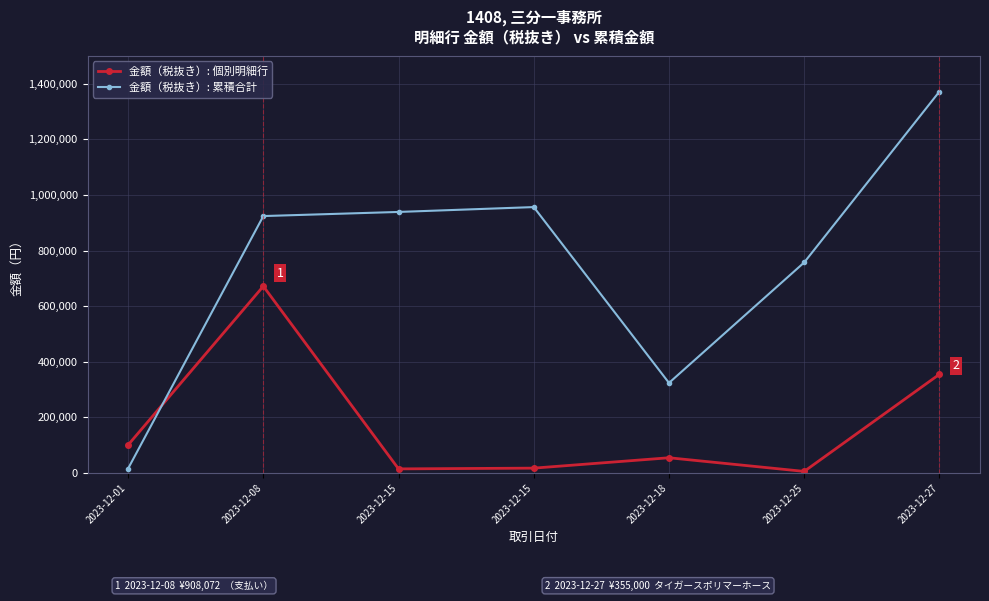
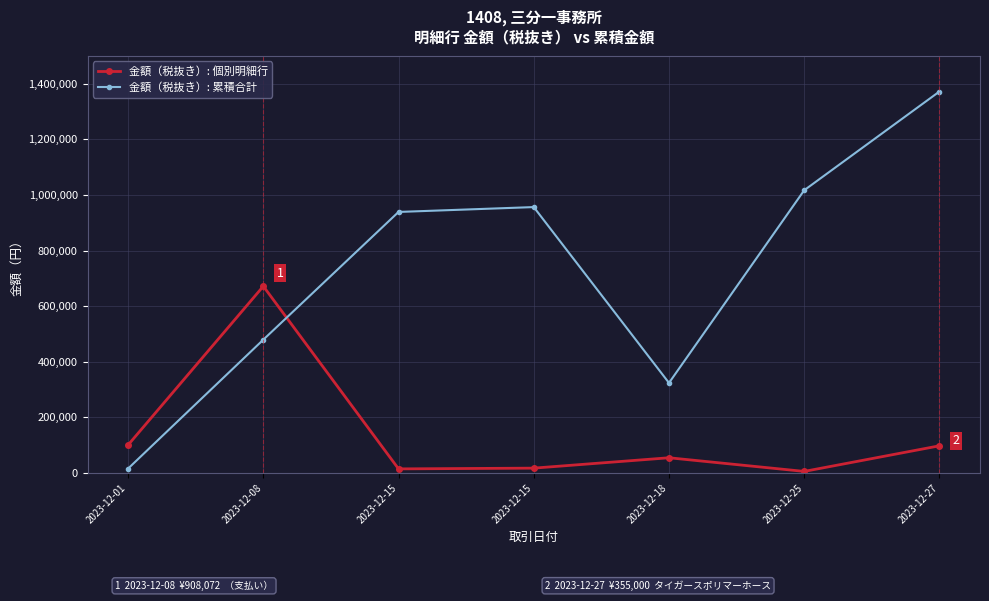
  {
    "金額（税抜き）: 個別明細行": {
      "2023-12-01": "100,000",
      "2023-12-18": "50,000",
      "2023-12-25": "10,000",
-     "2023-12-27": "360,000"
+     "2023-12-27": "100,000"
    },
    "金額（税抜き）: 累積合計": {
      "2023-12-01": "20,000",
-     "2023-12-08": "920,000",
+     "2023-12-08": "480,000",
      "2023-12-18": "320,000",
-     "2023-12-25": "760,000",
+     "2023-12-25": "1,020,000",
      "2023-12-27": "1,370,000"
    }
  }
